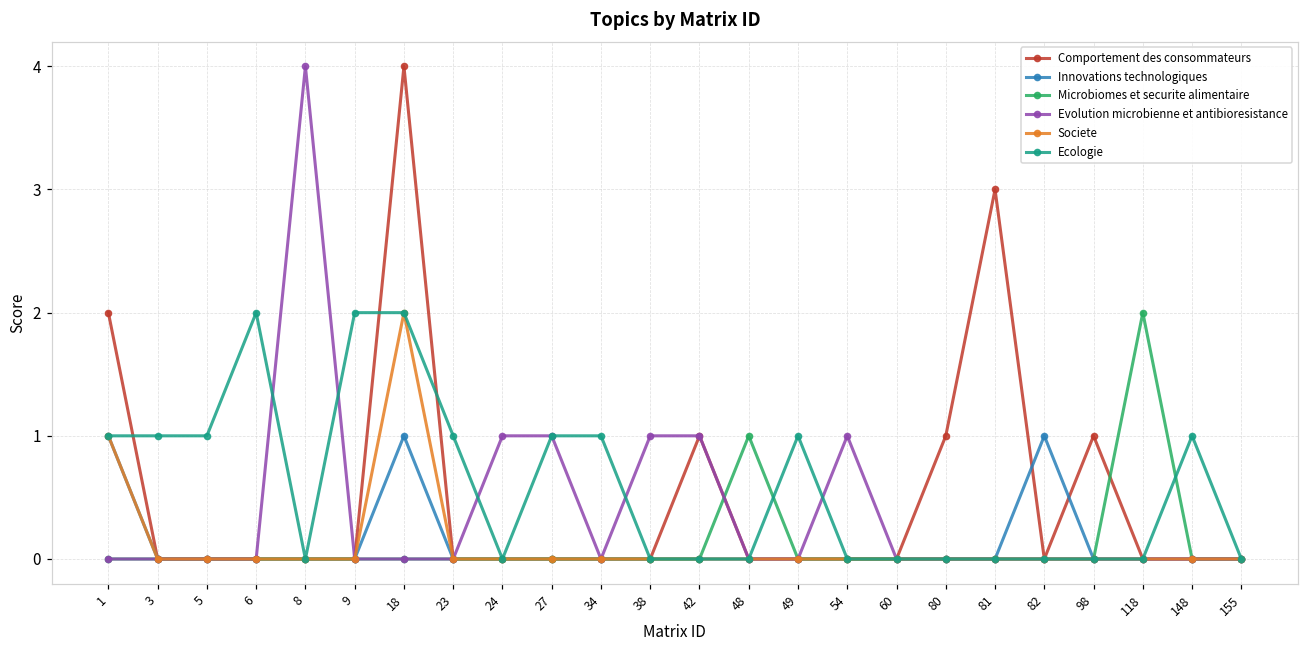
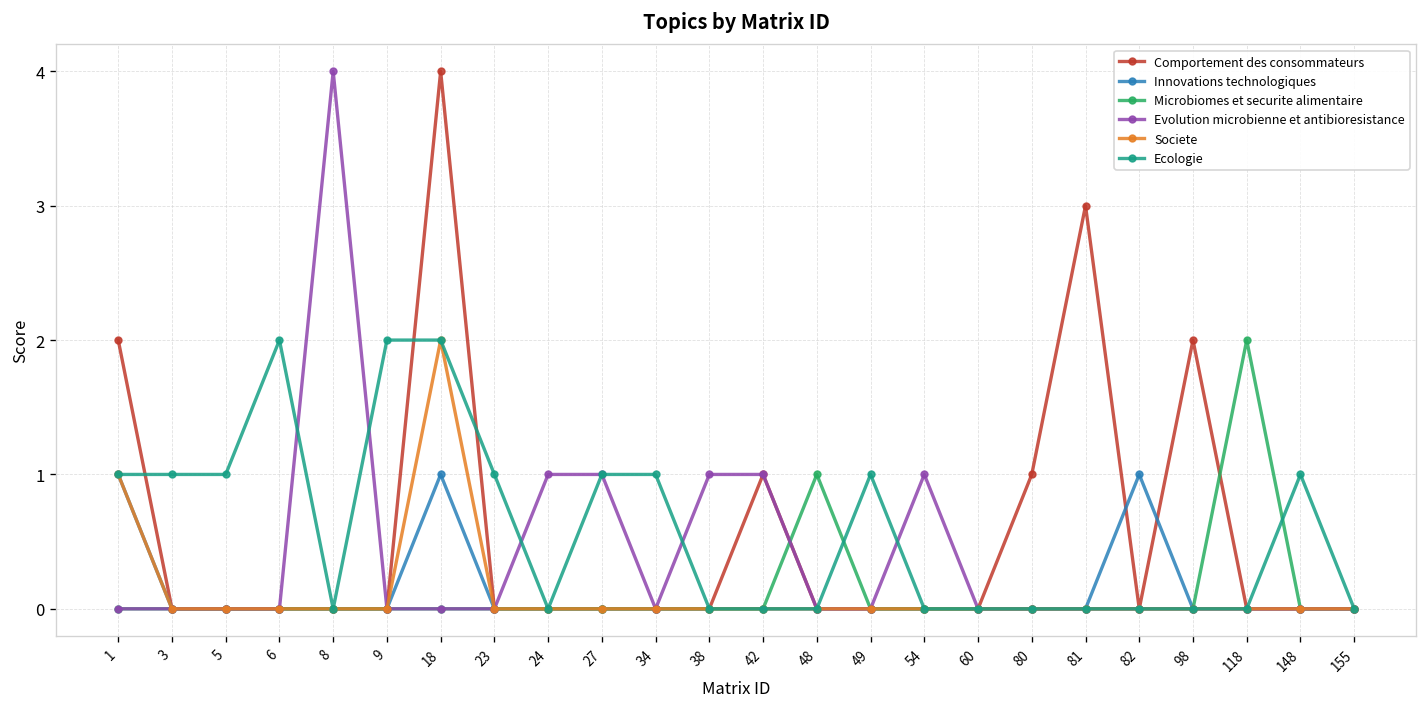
  {
    "Comportement des consommateurs": {
      "1": 2,
      "18": 4,
      "80": 1,
      "81": 3,
-     "98": 1
+     "98": 2
    },
    "Innovations technologiques": {
      "18": 1,
      "82": 1
    },
    "Evolution microbienne et antibioresistance": {
      "8": 4,
      "24": 1,
      "38": 1,
      "54": 1
    }
  }
